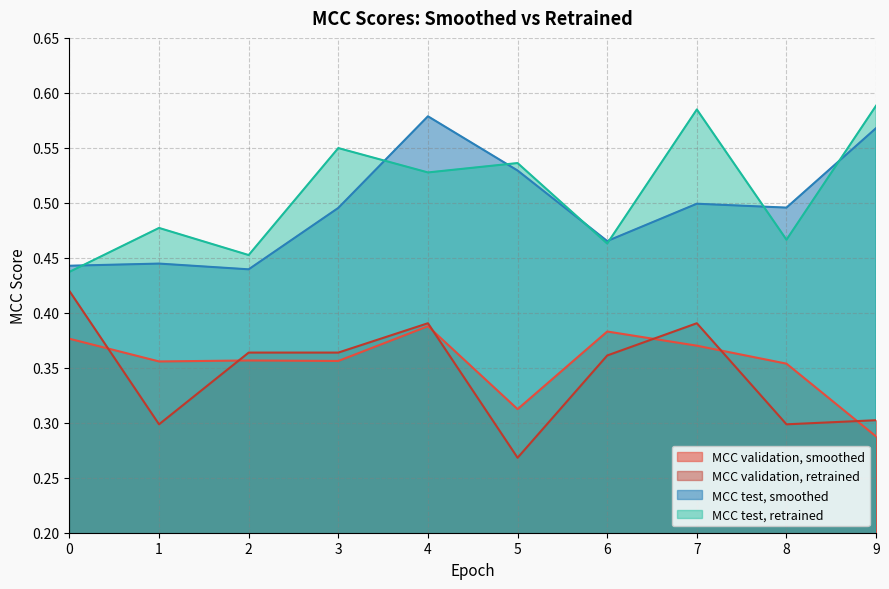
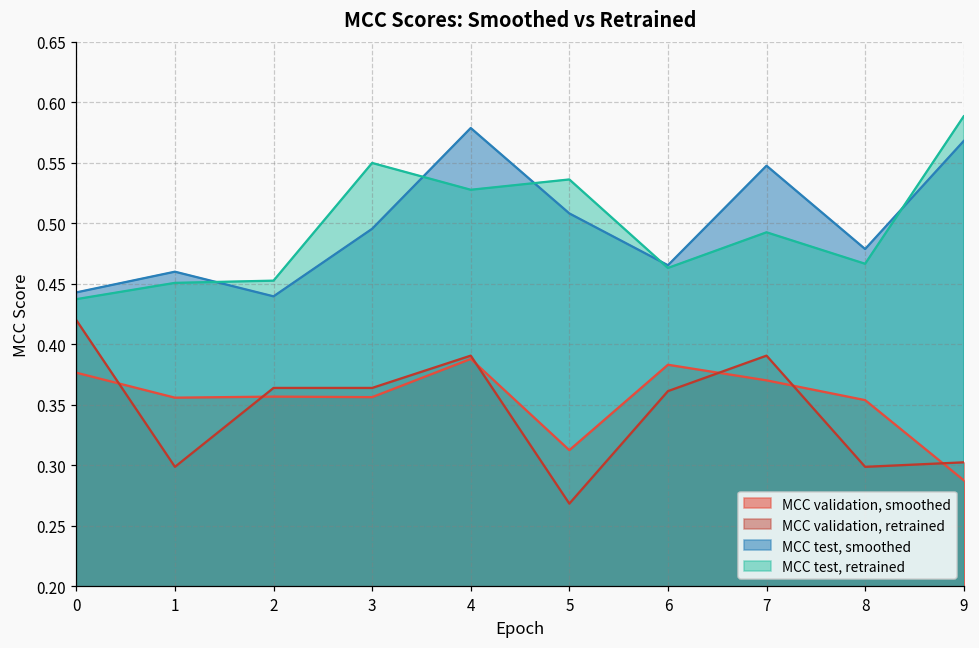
  {
    "MCC test, smoothed": {
      "0": 0.443,
-     "1": 0.445,
+     "1": 0.460,
      "2": 0.440,
      "3": 0.495,
      "4": 0.579,
-     "5": 0.529,
-     "7": 0.499,
-     "8": 0.496,
+     "5": 0.508,
+     "7": 0.548,
+     "8": 0.479,
      "9": 0.568
    },
    "MCC test, retrained": {
      "0": 0.437,
-     "1": 0.477,
+     "1": 0.451,
      "2": 0.453,
      "3": 0.550,
      "4": 0.528,
      "5": 0.536,
-     "7": 0.585,
+     "7": 0.492,
      "8": 0.466,
      "9": 0.588
    }
  }
